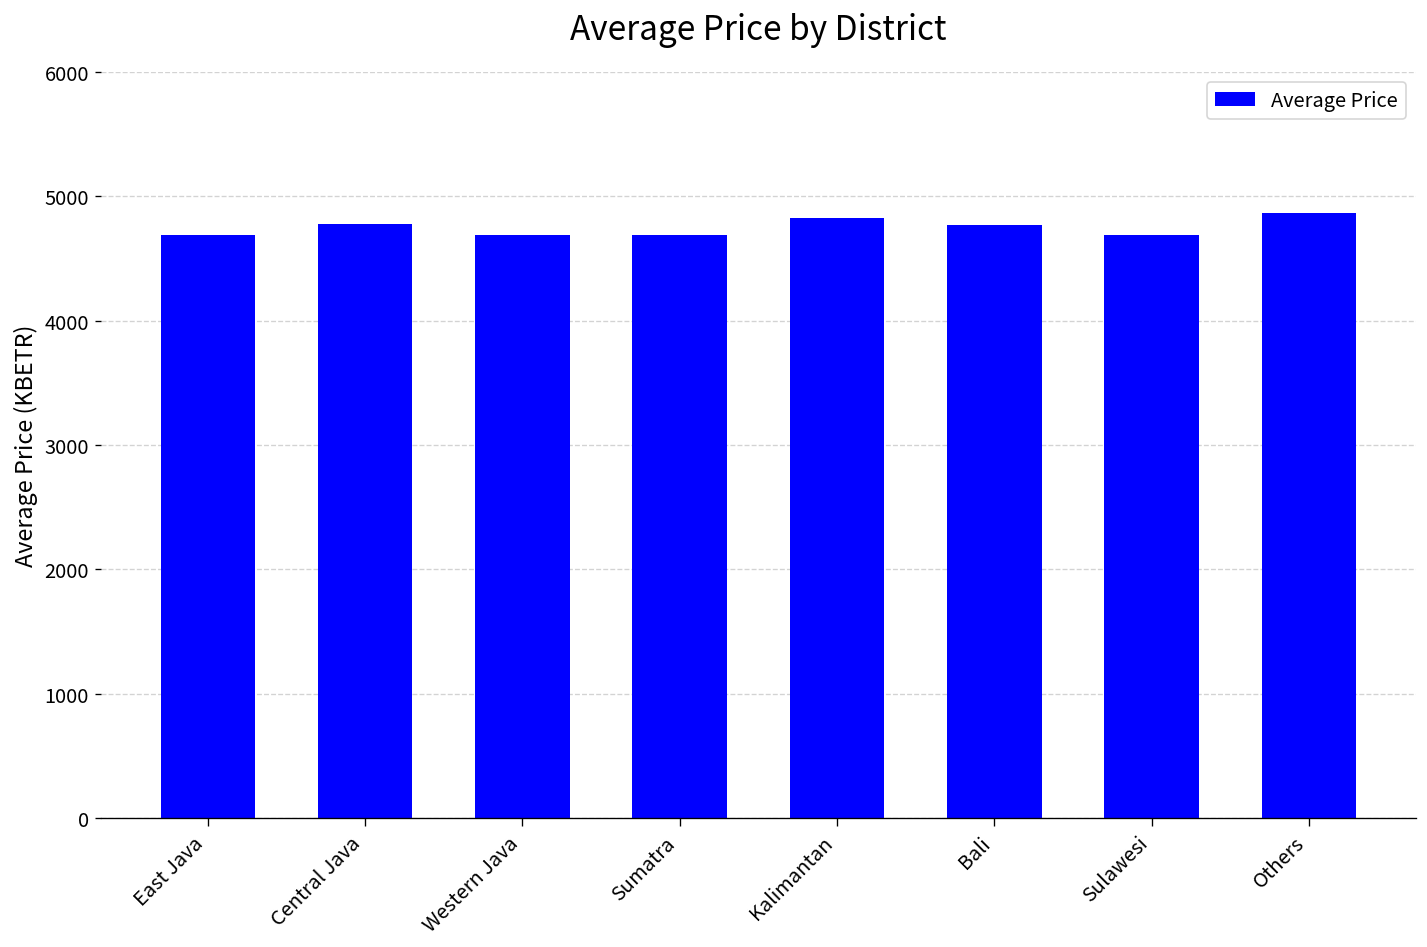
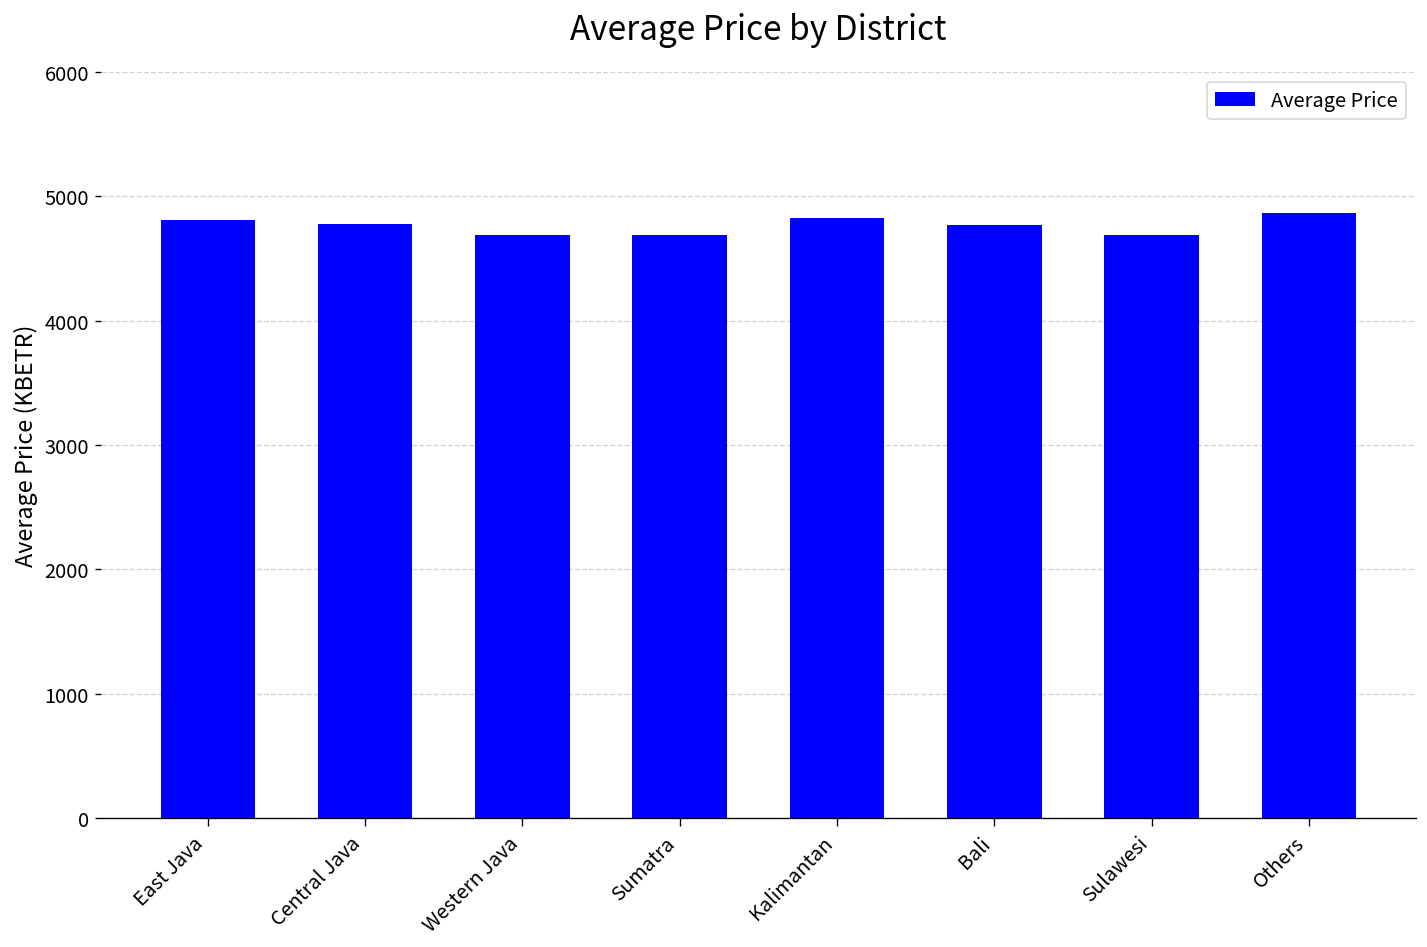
  {
-   "East Java": 4690,
+   "East Java": 4810,
    "Central Java": 4780,
    "Western Java": 4690,
    "Sumatra": 4690,
    "Kalimantan": 4820,
    "Bali": 4770,
    "Sulawesi": 4690,
    "Others": 4870
  }
